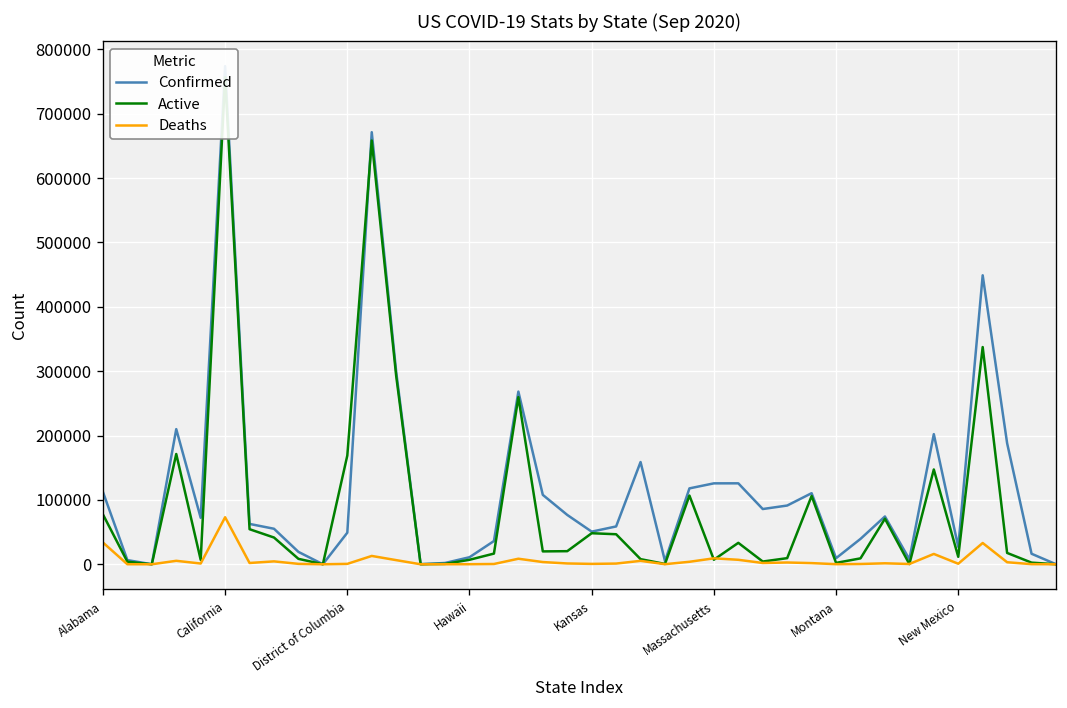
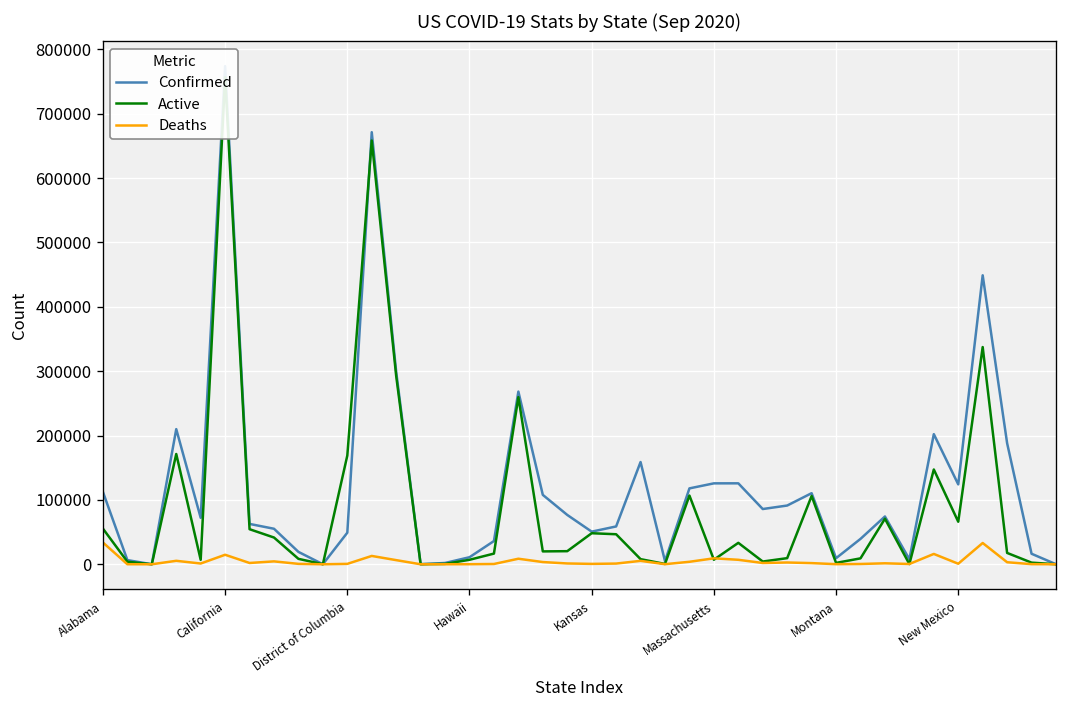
  {
    "Confirmed": {
      "Alabama": 110000,
      "District of Columbia": 50000,
      "Massachusetts": 130000,
      "Montana": 10000,
-     "New Mexico": 30000
+     "New Mexico": 120000
    },
    "Active": {
-     "Alabama": 80000,
+     "Alabama": 60000,
      "District of Columbia": 170000,
-     "New Mexico": 10000
+     "New Mexico": 70000
    },
    "Deaths": {
      "Alabama": 30000,
-     "California": 70000,
+     "California": 10000,
      "District of Columbia": 0,
      "Hawaii": 0,
      "Kansas": 0,
      "New Mexico": 0
    }
  }
